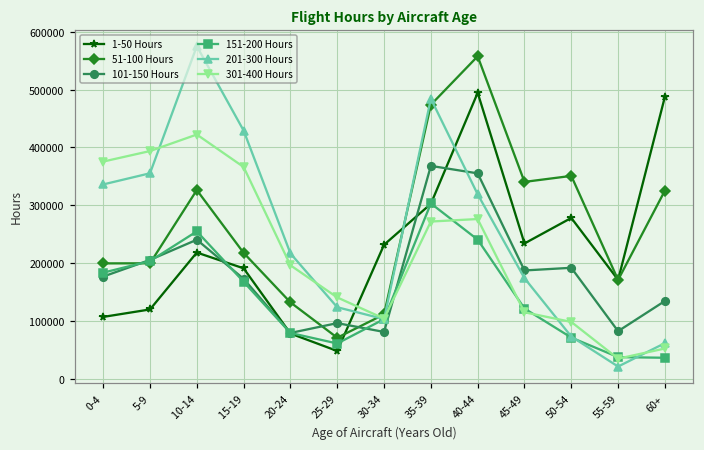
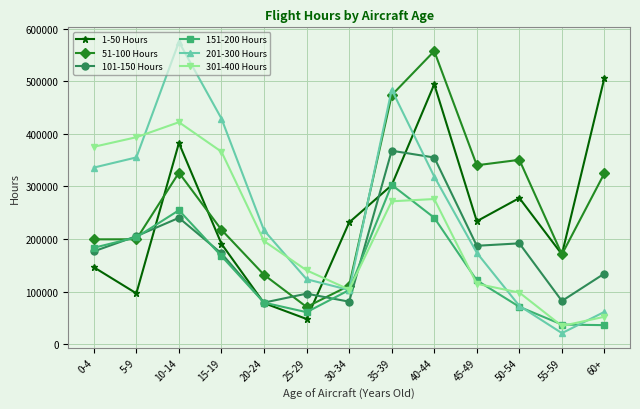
  {
    "1-50 Hours": {
-     "0-4": 110000,
-     "5-9": 120000,
-     "10-14": 220000,
+     "0-4": 150000,
+     "5-9": 100000,
+     "10-14": 380000,
      "15-19": 190000,
      "25-29": 50000,
      "30-34": 230000,
      "40-44": 490000,
      "45-49": 230000,
      "50-54": 280000,
-     "60+": 490000
+     "60+": 510000
    }
  }
